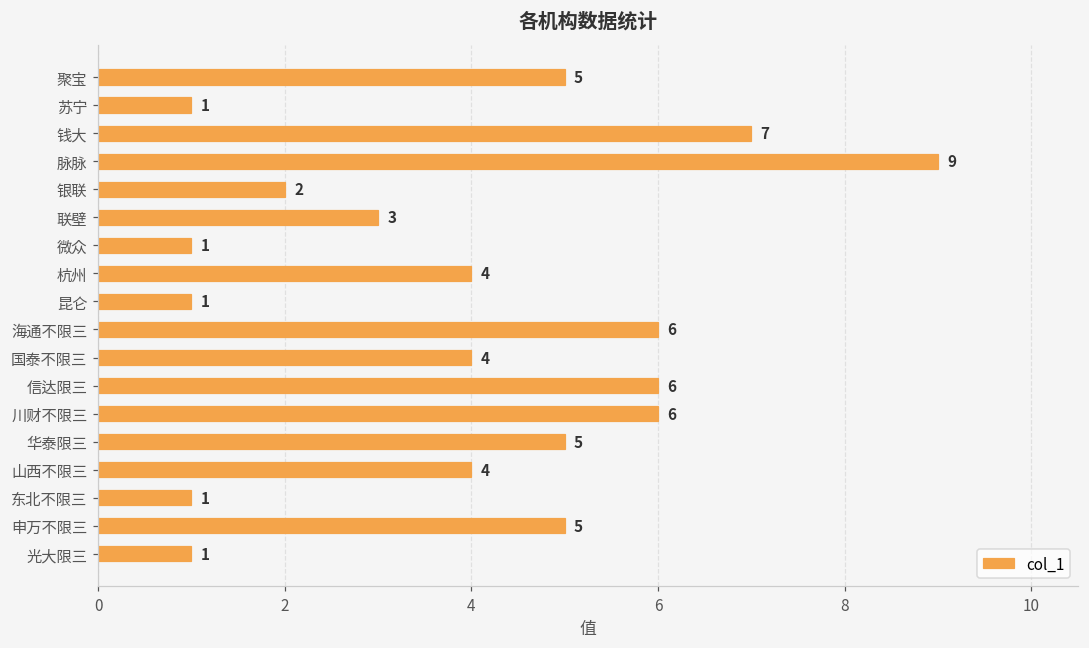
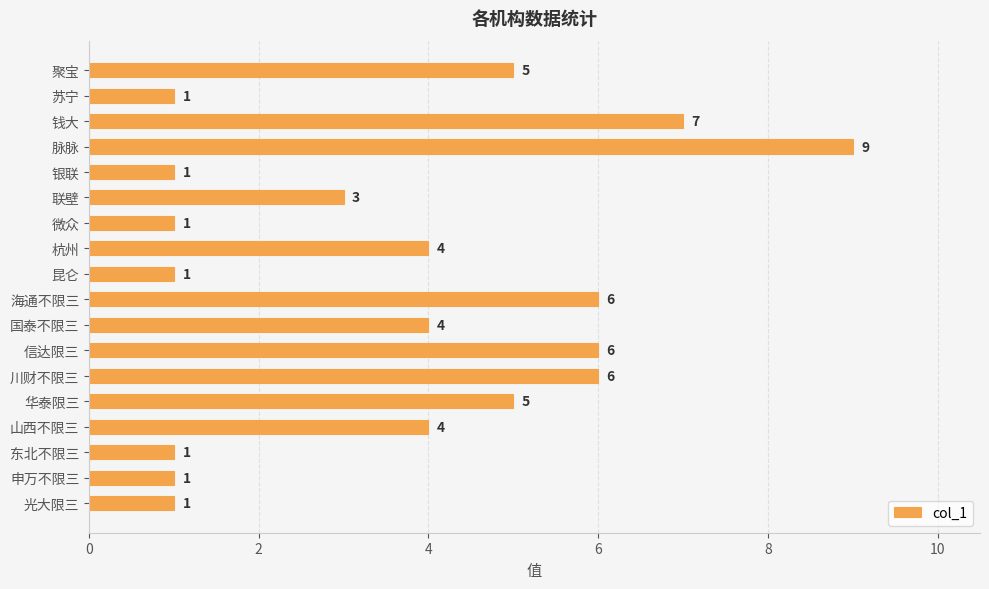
  {
    "聚宝": 5,
    "苏宁": 1,
    "钱大": 7,
    "脉脉": 9,
-   "银联": 2,
+   "银联": 1,
    "联壁": 3,
    "微众": 1,
    "杭州": 4,
    "昆仑": 1,
    "海通不限三": 6,
    "国泰不限三": 4,
    "信达限三": 6,
    "川财不限三": 6,
    "华泰限三": 5,
    "山西不限三": 4,
    "东北不限三": 1,
-   "申万不限三": 5,
+   "申万不限三": 1,
    "光大限三": 1
  }
